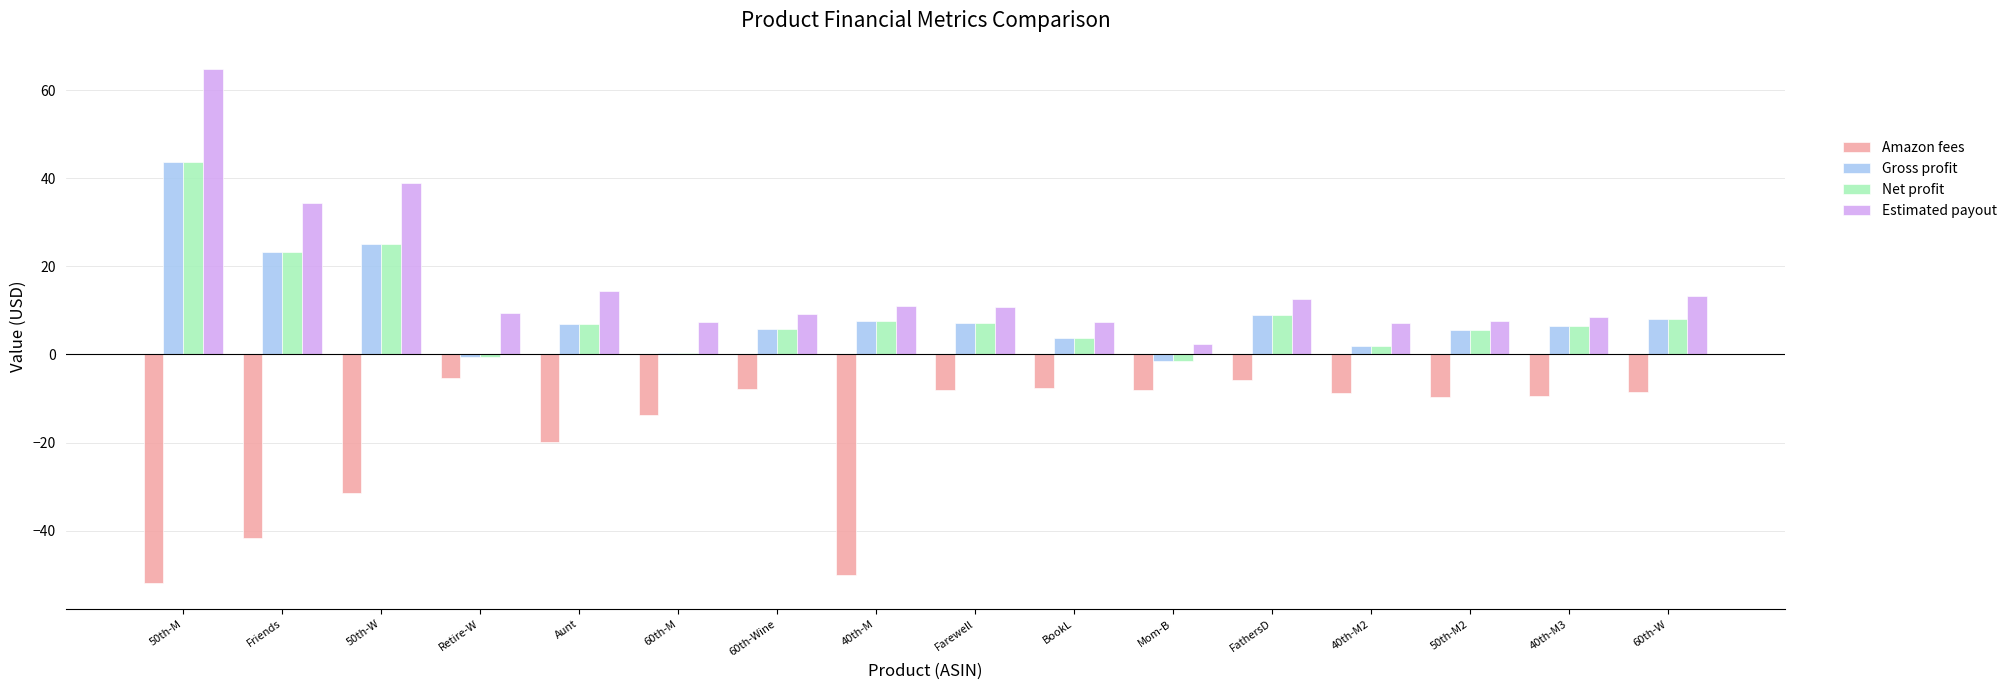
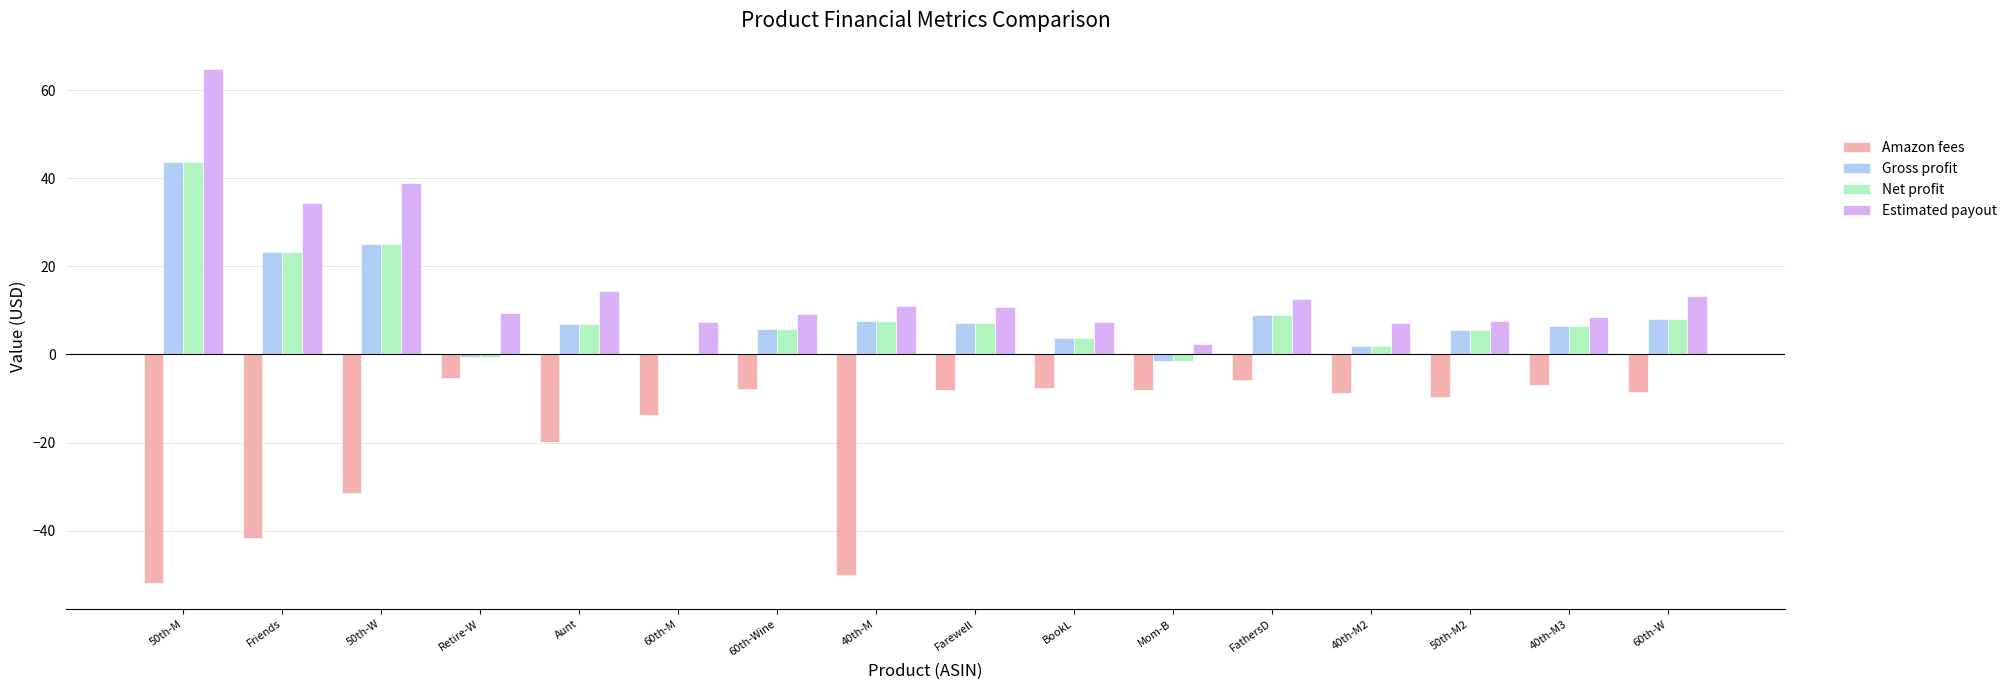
  {
    "Amazon fees": {
      "50th-M": -52,
      "Friends": -42,
      "50th-W": -31,
      "Retire-W": -5,
      "Aunt": -20,
      "60th-M": -14,
      "60th-Wine": -8,
      "40th-M": -50,
      "Farewell": -8,
      "BookL": -8,
      "Mom-B": -8,
      "FathersD": -6,
      "40th-M2": -9,
      "50th-M2": -10,
-     "40th-M3": -10,
+     "40th-M3": -7,
      "60th-W": -8
    },
    "Net profit": {
      "50th-M": 44,
      "Friends": 23,
      "50th-W": 25,
      "Retire-W": -1,
      "Aunt": 7,
      "60th-Wine": 6,
      "40th-M": 8,
      "Farewell": 7,
      "BookL": 4,
      "Mom-B": -2,
      "FathersD": 9,
      "40th-M2": 2,
      "50th-M2": 6,
      "40th-M3": 6,
      "60th-W": 8
    }
  }
